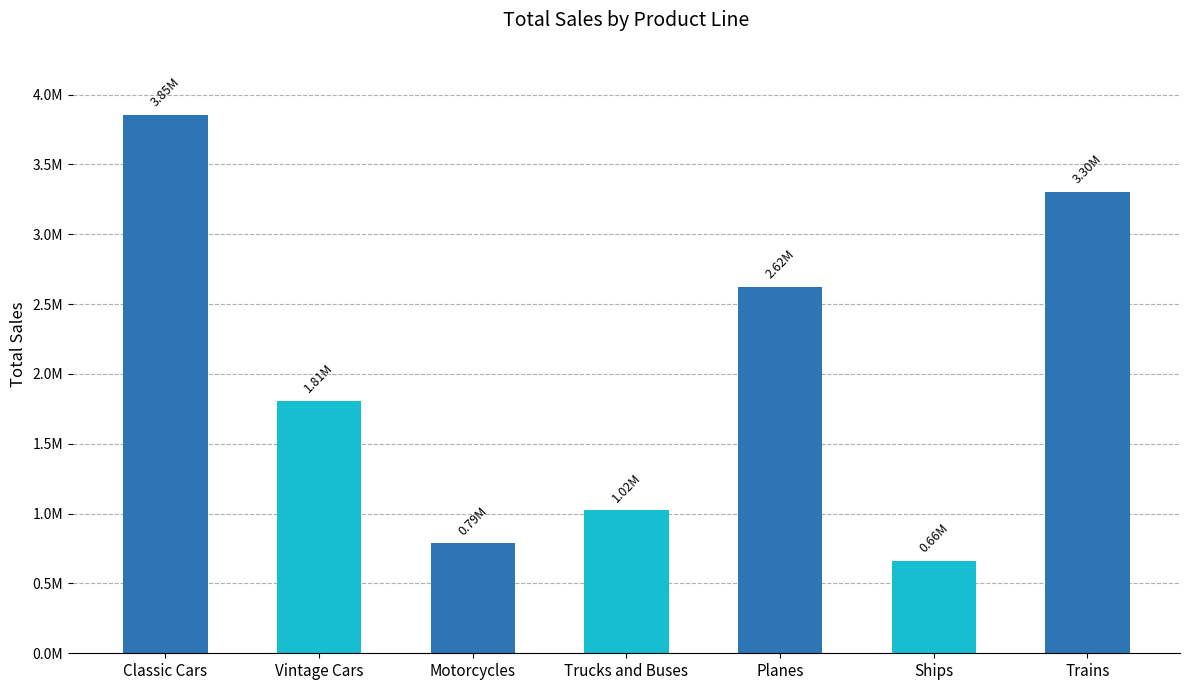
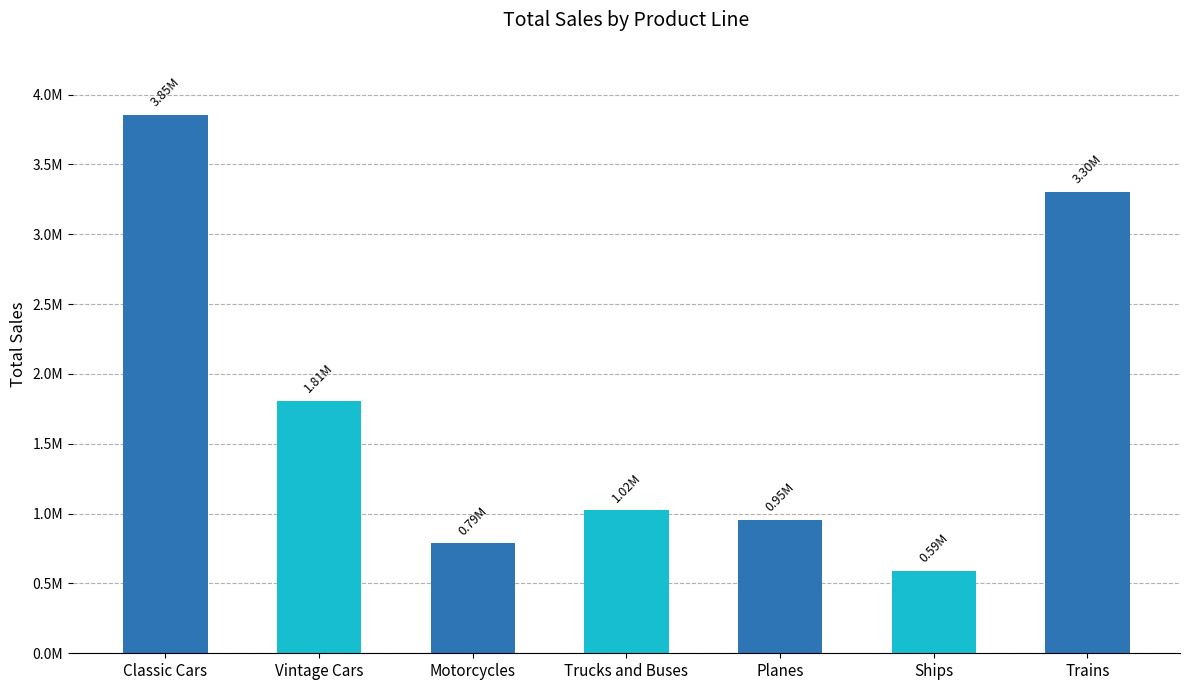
  {
    "Classic Cars": "3.85M",
    "Vintage Cars": "1.81M",
    "Motorcycles": "0.79M",
    "Trucks and Buses": "1.02M",
-   "Planes": "2.62M",
-   "Ships": "0.66M",
+   "Planes": "0.95M",
+   "Ships": "0.59M",
    "Trains": "3.30M"
  }
